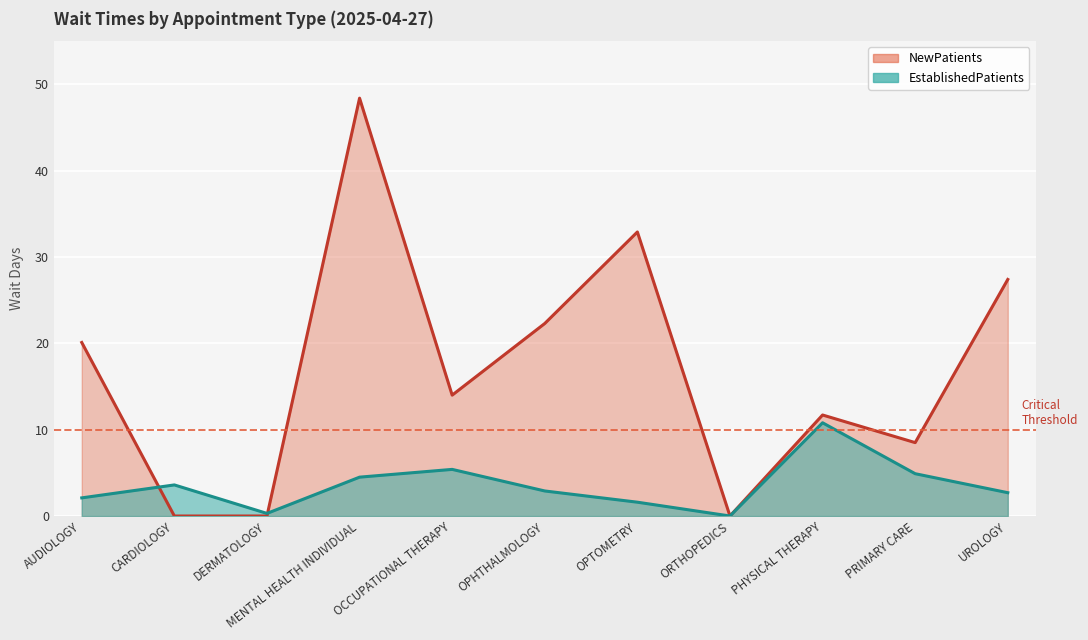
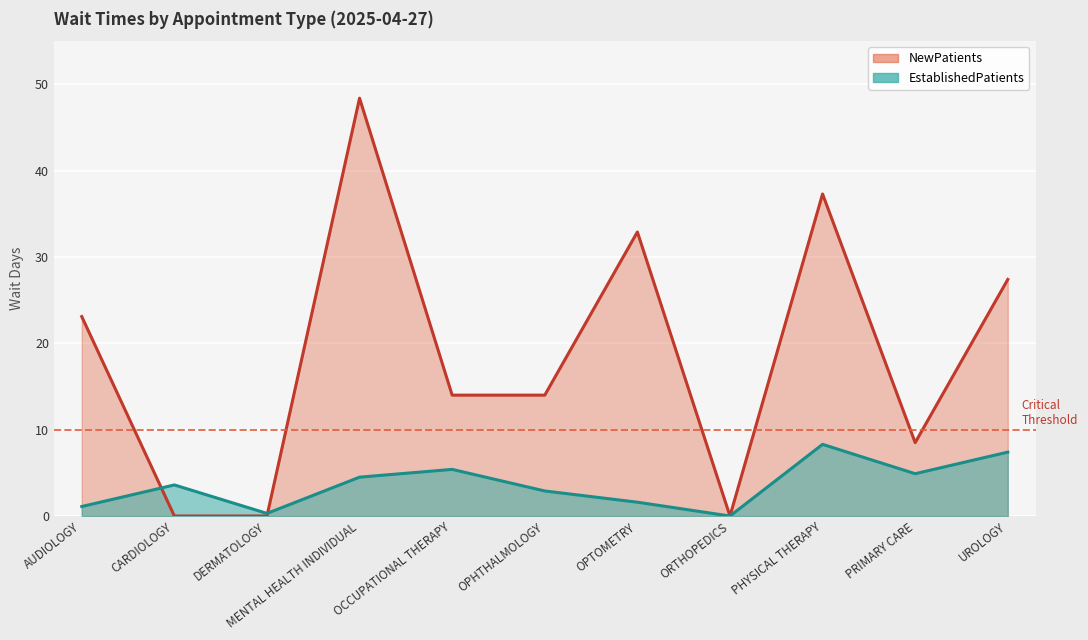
  {
    "NewPatients": {
-     "AUDIOLOGY": 20,
+     "AUDIOLOGY": 23,
      "CARDIOLOGY": 0,
      "DERMATOLOGY": 0,
      "MENTAL HEALTH INDIVIDUAL": 48,
      "OCCUPATIONAL THERAPY": 14,
-     "OPHTHALMOLOGY": 22,
+     "OPHTHALMOLOGY": 14,
      "OPTOMETRY": 33,
-     "PHYSICAL THERAPY": 12,
+     "PHYSICAL THERAPY": 37,
      "PRIMARY CARE": 9,
      "UROLOGY": 27
    },
    "EstablishedPatients": {
-     "AUDIOLOGY": 2,
+     "AUDIOLOGY": 1,
      "CARDIOLOGY": 4,
      "DERMATOLOGY": 0,
      "MENTAL HEALTH INDIVIDUAL": 5,
      "OCCUPATIONAL THERAPY": 5,
      "OPHTHALMOLOGY": 3,
      "OPTOMETRY": 2,
-     "PHYSICAL THERAPY": 11,
+     "PHYSICAL THERAPY": 8,
      "PRIMARY CARE": 5,
-     "UROLOGY": 3
+     "UROLOGY": 7
    }
  }
